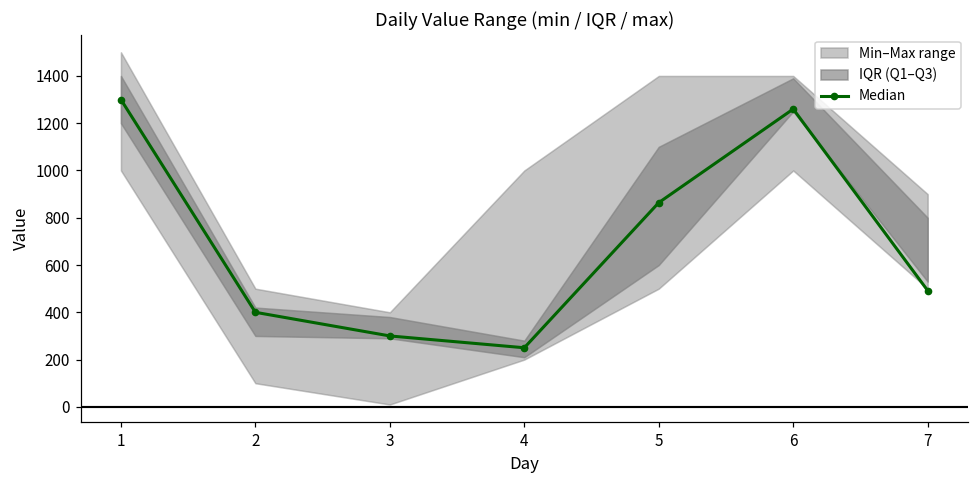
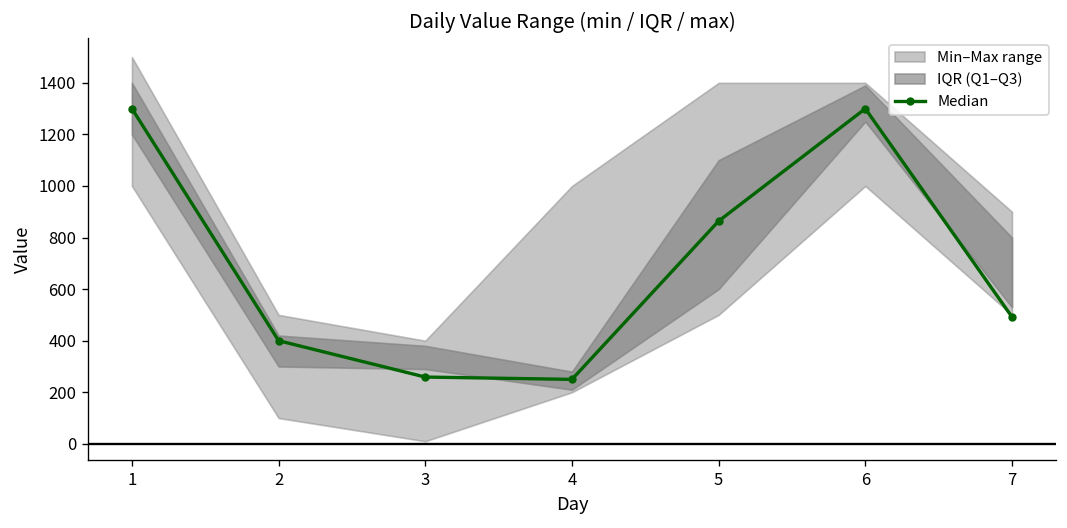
  {
    "Median": {
      "1": 1300,
      "2": 400,
-     "3": 300,
+     "3": 260,
      "4": 250,
      "5": 860,
-     "6": 1260,
+     "6": 1300,
      "7": 490
    }
  }
